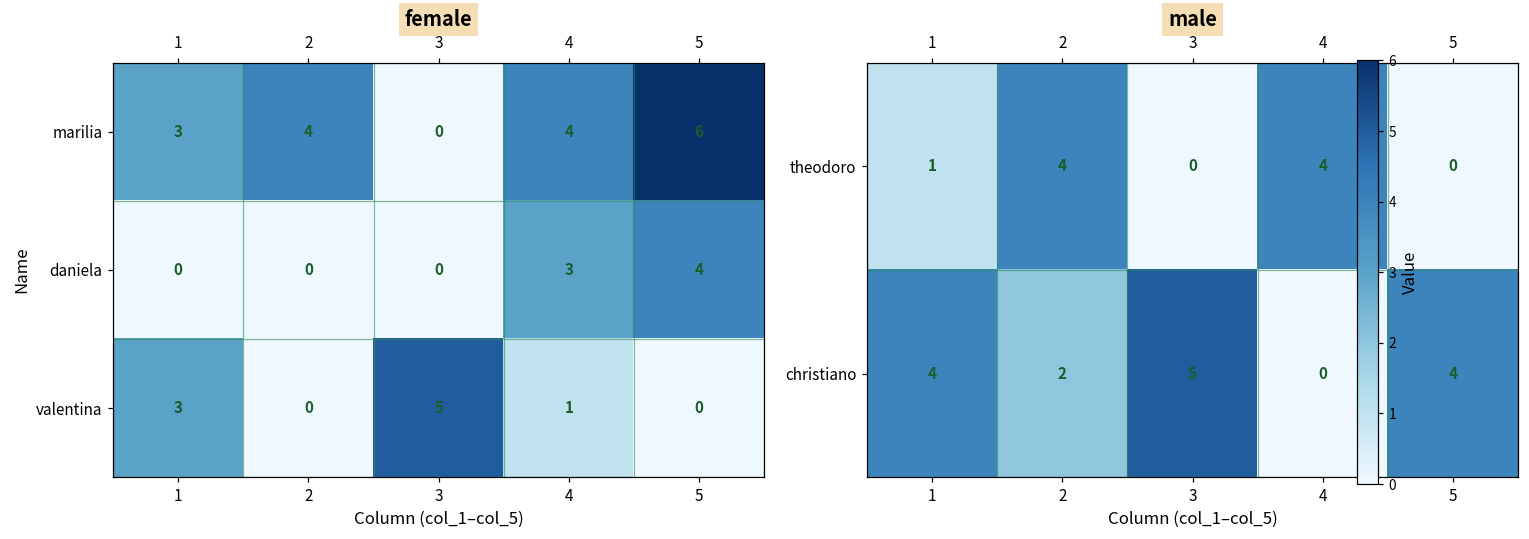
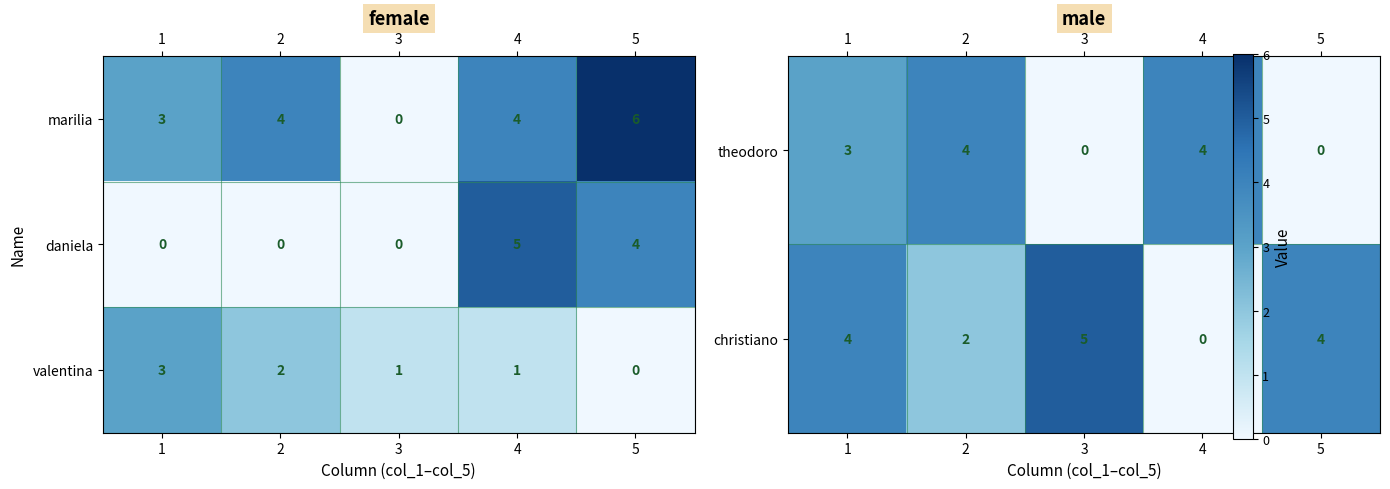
  {
    "female": {
      "marilia": {
        "1": 3,
        "2": 4,
        "3": 0,
        "4": 4,
        "5": 6
      },
      "daniela": {
        "1": 0,
        "2": 0,
        "3": 0,
-       "4": 3,
+       "4": 5,
        "5": 4
      },
      "valentina": {
        "1": 3,
-       "2": 0,
-       "3": 5,
+       "2": 2,
+       "3": 1,
        "4": 1,
        "5": 0
      }
    },
    "male": {
      "theodoro": {
-       "1": 1,
+       "1": 3,
        "2": 4,
        "3": 0,
        "4": 4,
        "5": 0
      },
      "christiano": {
        "1": 4,
        "2": 2,
        "3": 5,
        "4": 0,
        "5": 4
      }
    }
  }
